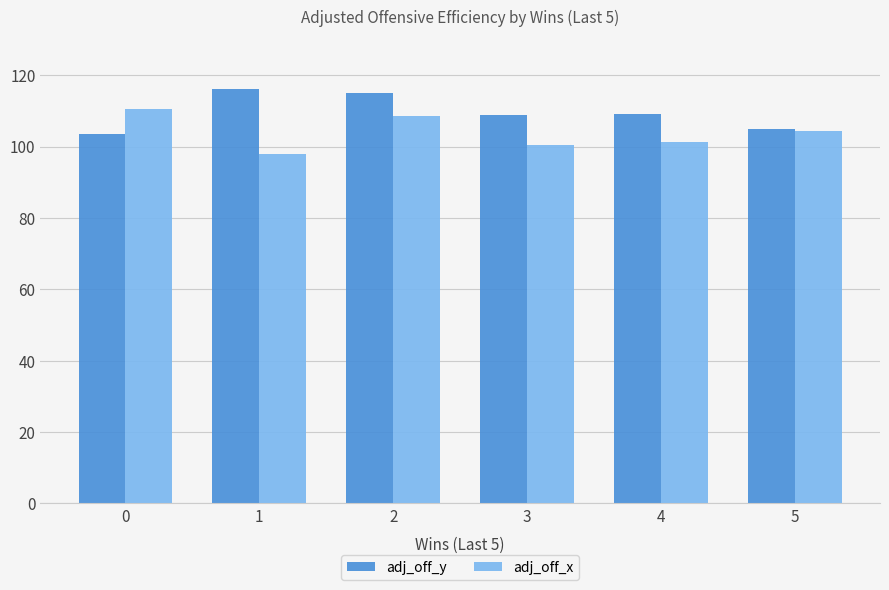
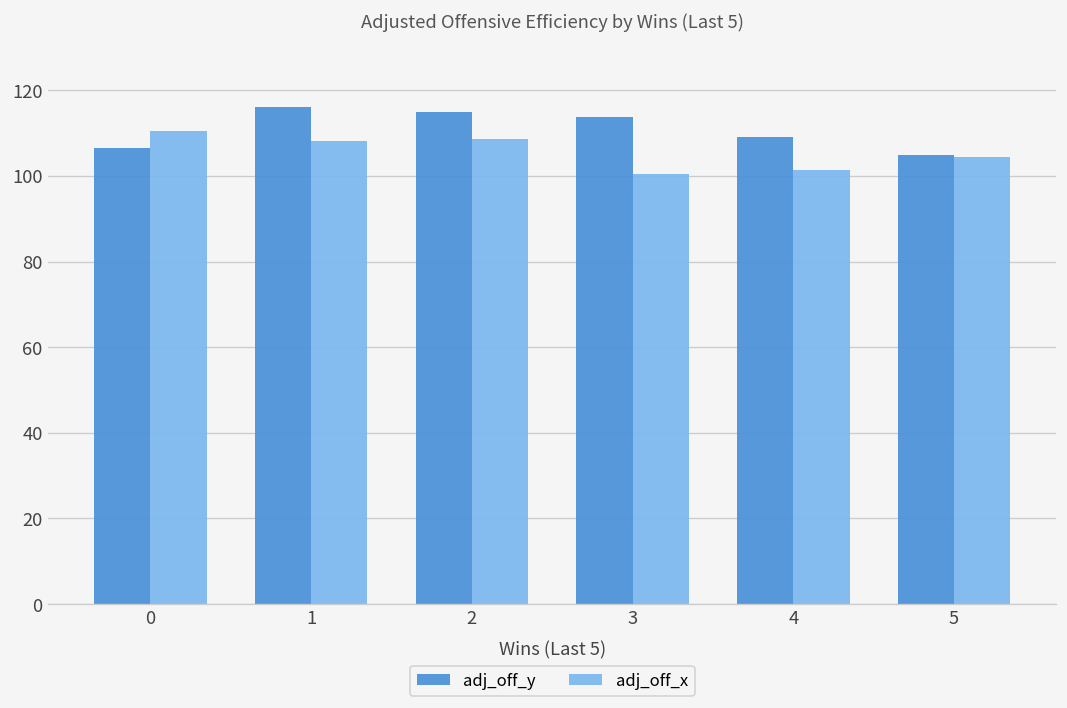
  {
    "adj_off_y": {
-     "0": 104,
+     "0": 107,
      "1": 116,
      "2": 115,
-     "3": 109,
+     "3": 114,
      "4": 109,
      "5": 105
    },
    "adj_off_x": {
      "0": 111,
-     "1": 98,
+     "1": 108,
      "2": 109,
      "3": 100,
      "4": 101,
      "5": 105
    }
  }
